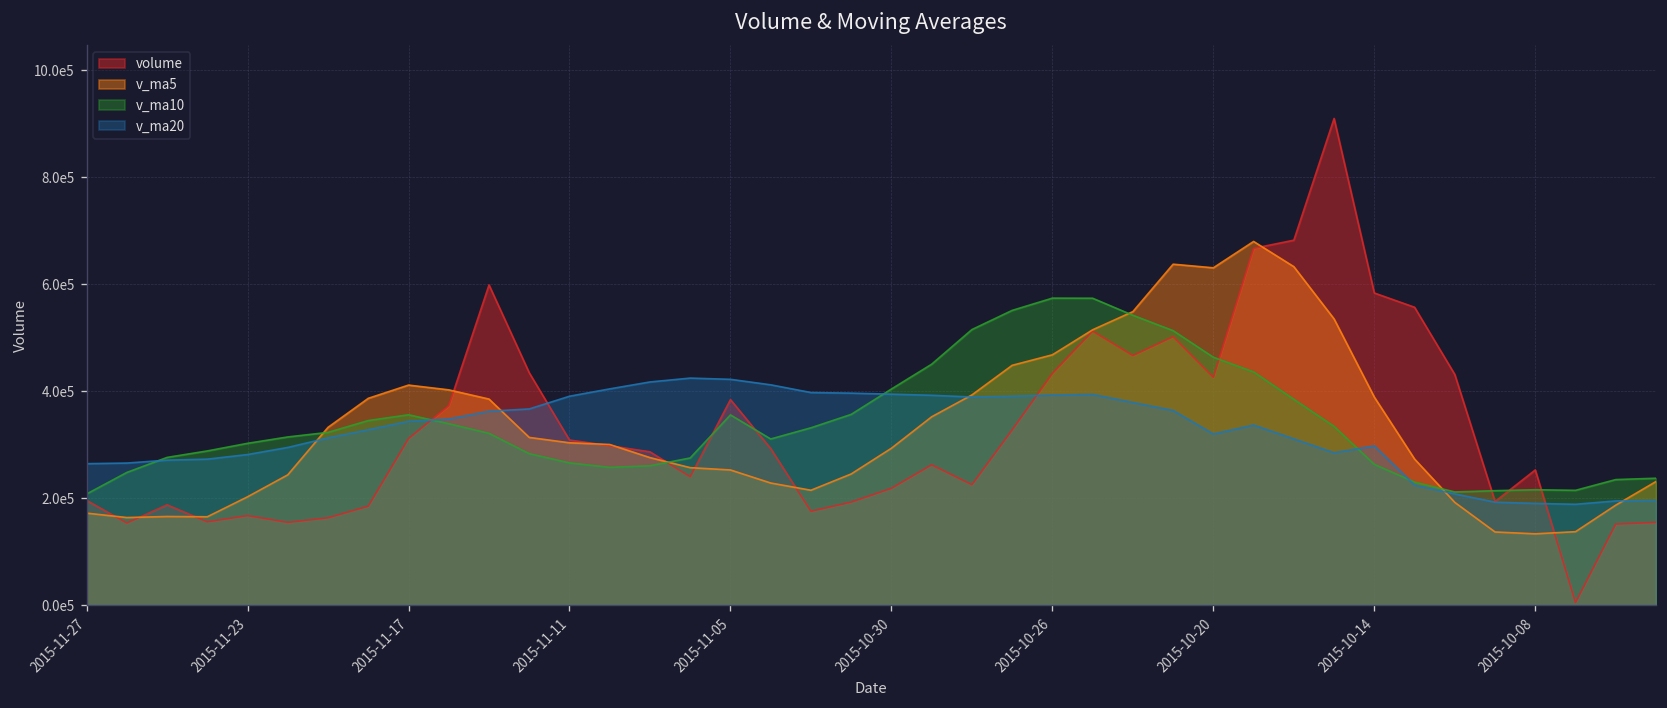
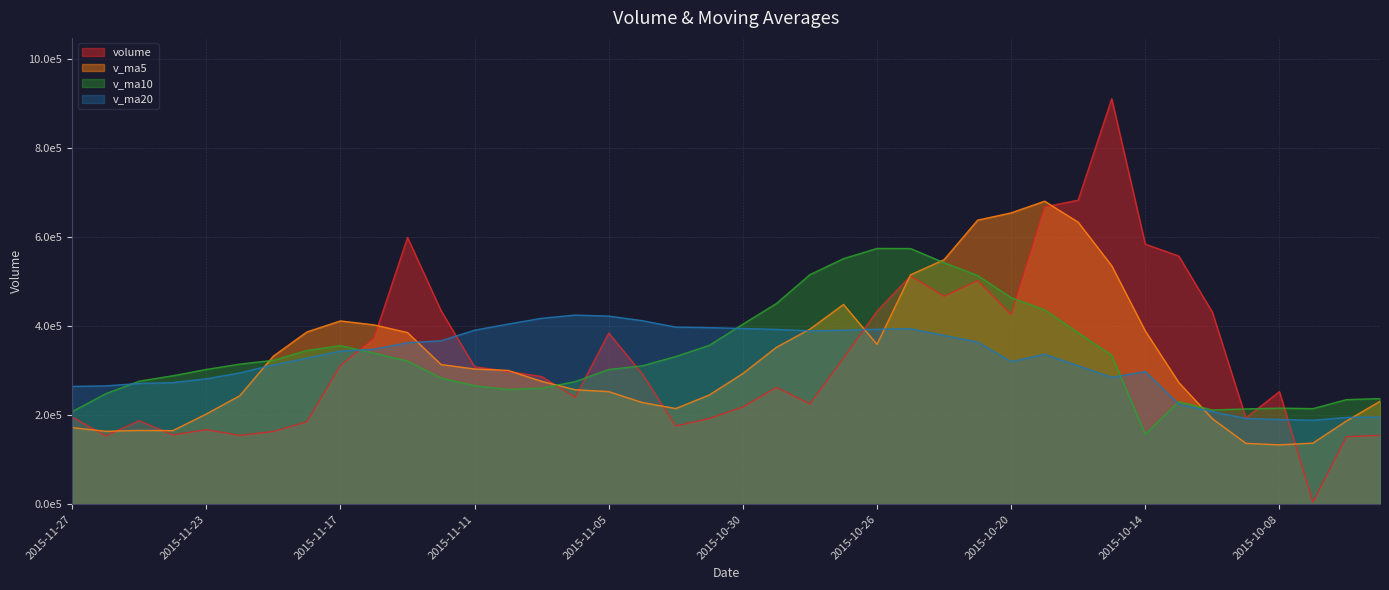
  {
    "volume": {
      "2015-11-27": 200000,
      "2015-11-23": 170000,
      "2015-11-17": 310000,
      "2015-11-05": 380000,
      "2015-10-30": 220000,
      "2015-10-26": 430000,
      "2015-10-20": 430000,
      "2015-10-14": 580000,
      "2015-10-08": 250000
    },
    "v_ma5": {
      "2015-11-27": 170000,
      "2015-11-23": 200000,
      "2015-11-17": 410000,
      "2015-11-05": 250000,
      "2015-10-30": 290000,
-     "2015-10-26": 470000,
-     "2015-10-20": 630000,
+     "2015-10-26": 360000,
+     "2015-10-20": 650000,
      "2015-10-14": 390000,
      "2015-10-08": 130000
    },
    "v_ma10": {
      "2015-11-27": 210000,
      "2015-11-23": 300000,
      "2015-11-17": 360000,
      "2015-11-11": 270000,
-     "2015-11-05": 360000,
+     "2015-11-05": 300000,
      "2015-10-30": 400000,
      "2015-10-26": 570000,
      "2015-10-20": 460000,
-     "2015-10-14": 260000,
+     "2015-10-14": 160000,
      "2015-10-08": 220000
    },
    "v_ma20": {
      "2015-11-27": 260000,
      "2015-11-23": 280000,
      "2015-11-17": 340000,
      "2015-11-11": 390000,
      "2015-11-05": 420000,
      "2015-10-30": 390000,
      "2015-10-26": 390000,
      "2015-10-20": 320000,
      "2015-10-14": 300000,
      "2015-10-08": 190000
    }
  }
